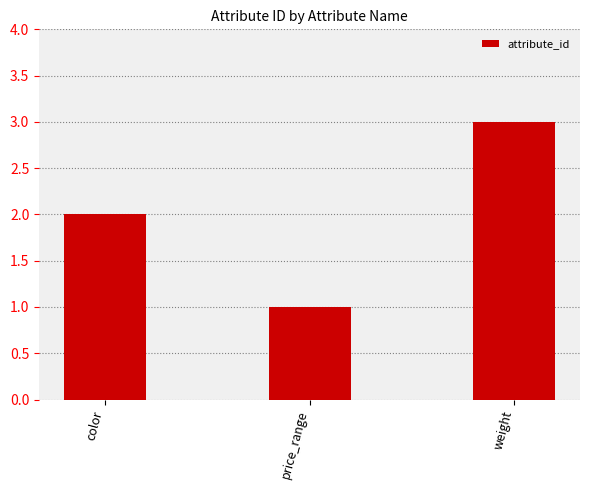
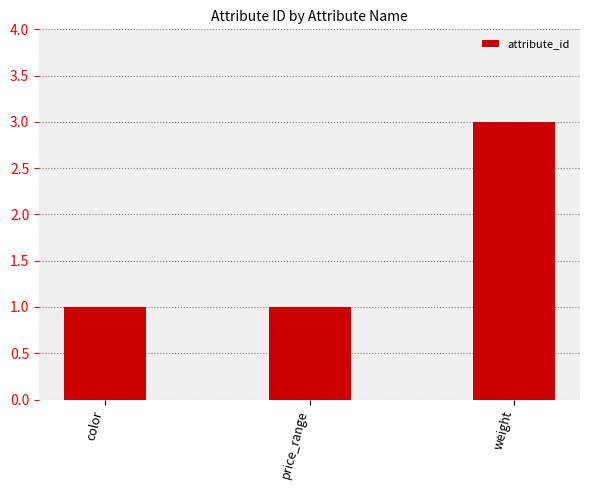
  {
-   "color": 2,
+   "color": 1,
    "price_range": 1,
    "weight": 3
  }
